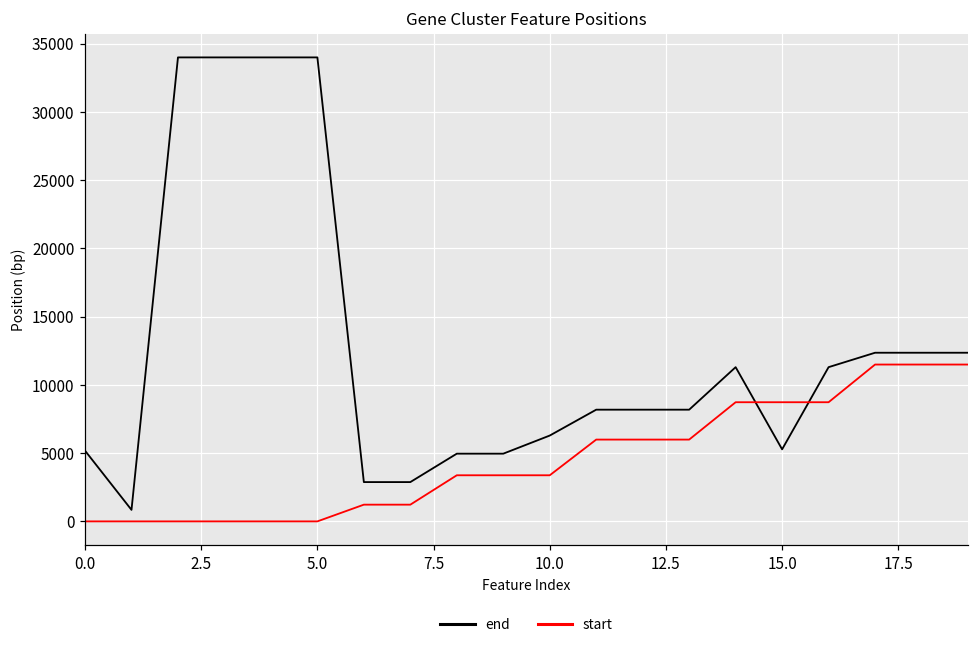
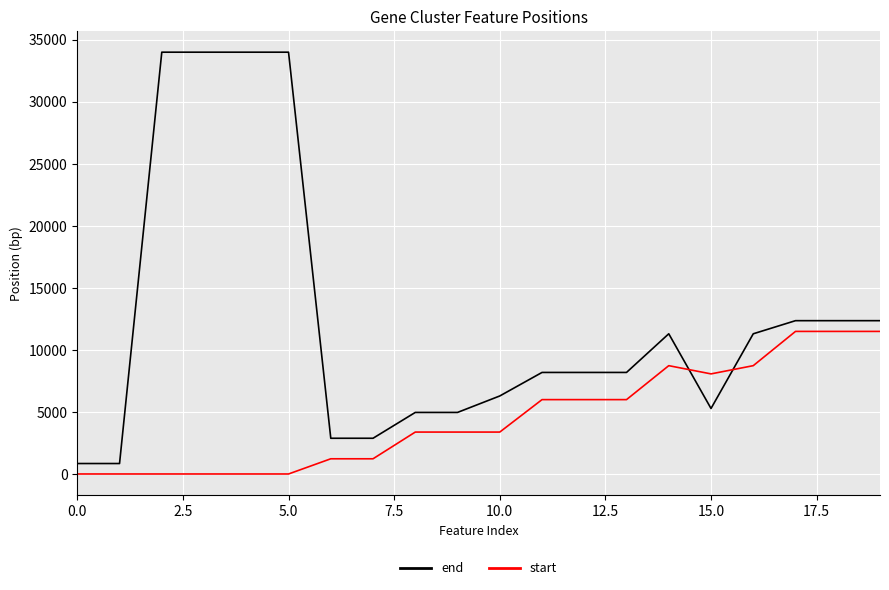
  {
    "end": {
-     "0.0": 5200,
+     "0.0": 800,
      "5.0": 34000,
      "10.0": 6300,
      "15.0": 5300
    },
    "start": {
      "0.0": 0,
      "5.0": 0,
      "10.0": 3400,
-     "15.0": 8700
+     "15.0": 8100
    }
  }
